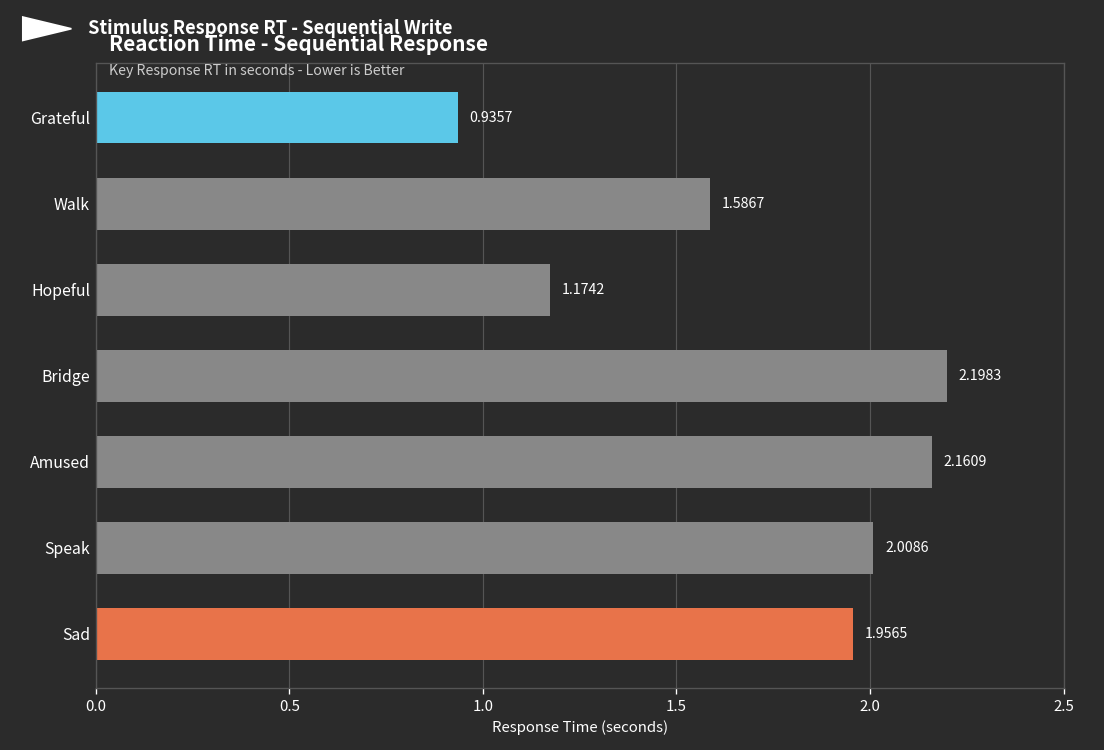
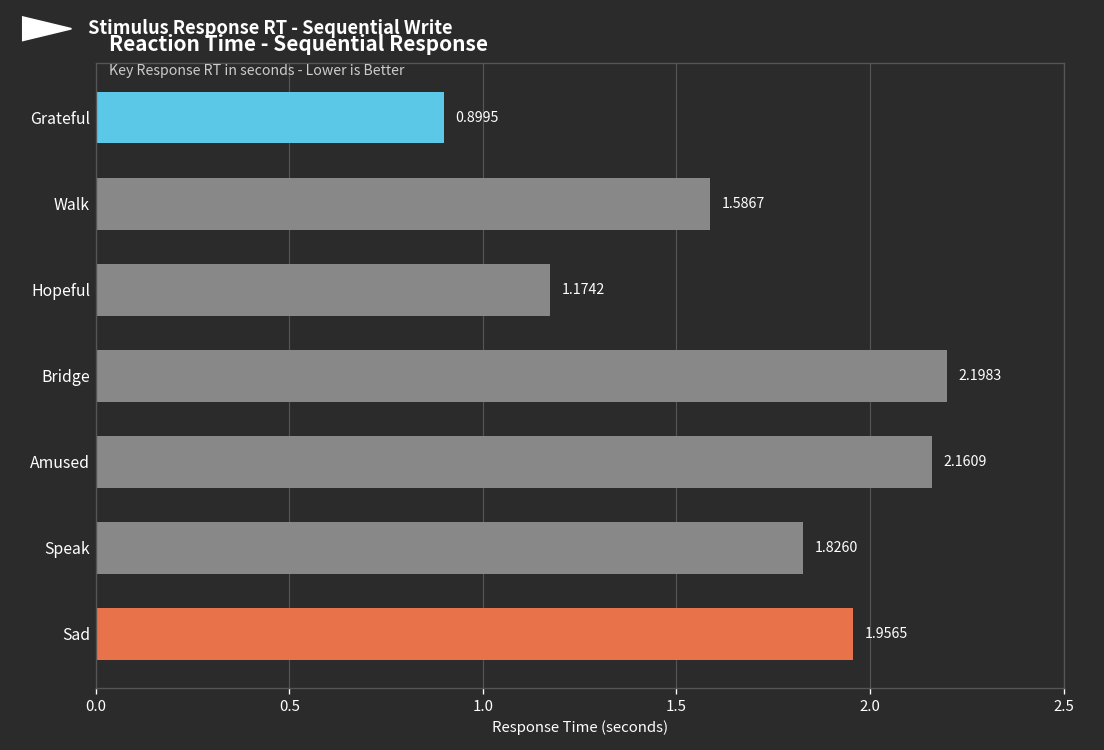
  {
-   "Grateful": 0.9357,
+   "Grateful": 0.8995,
    "Walk": 1.5867,
    "Hopeful": 1.1742,
    "Bridge": 2.1983,
    "Amused": 2.1609,
-   "Speak": 2.0086,
+   "Speak": 1.8260,
    "Sad": 1.9565
  }
